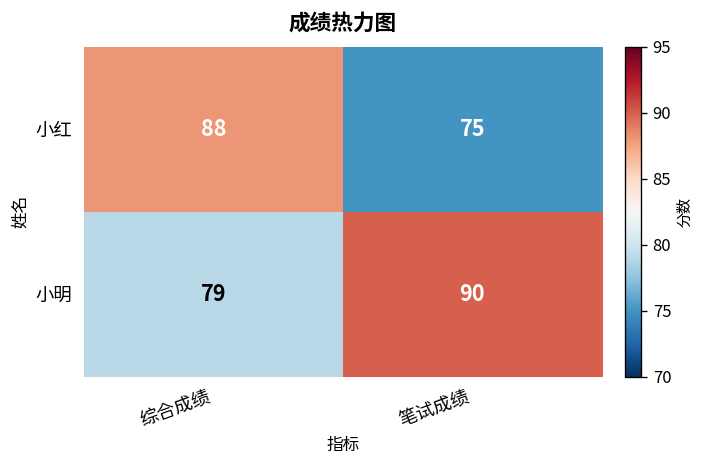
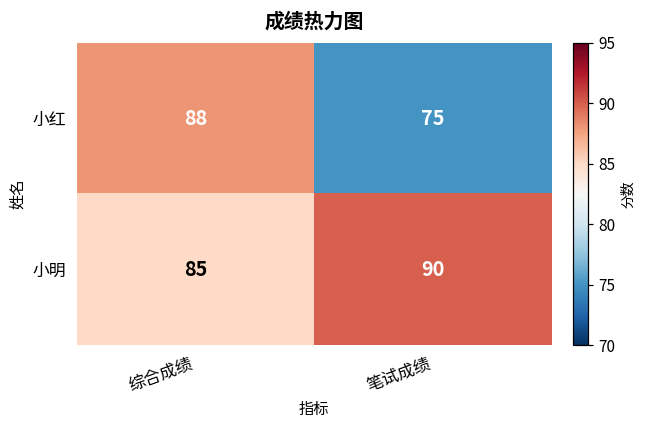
  {
    "小红": {
      "综合成绩": 88,
      "笔试成绩": 75
    },
    "小明": {
-     "综合成绩": 79,
+     "综合成绩": 85,
      "笔试成绩": 90
    }
  }
